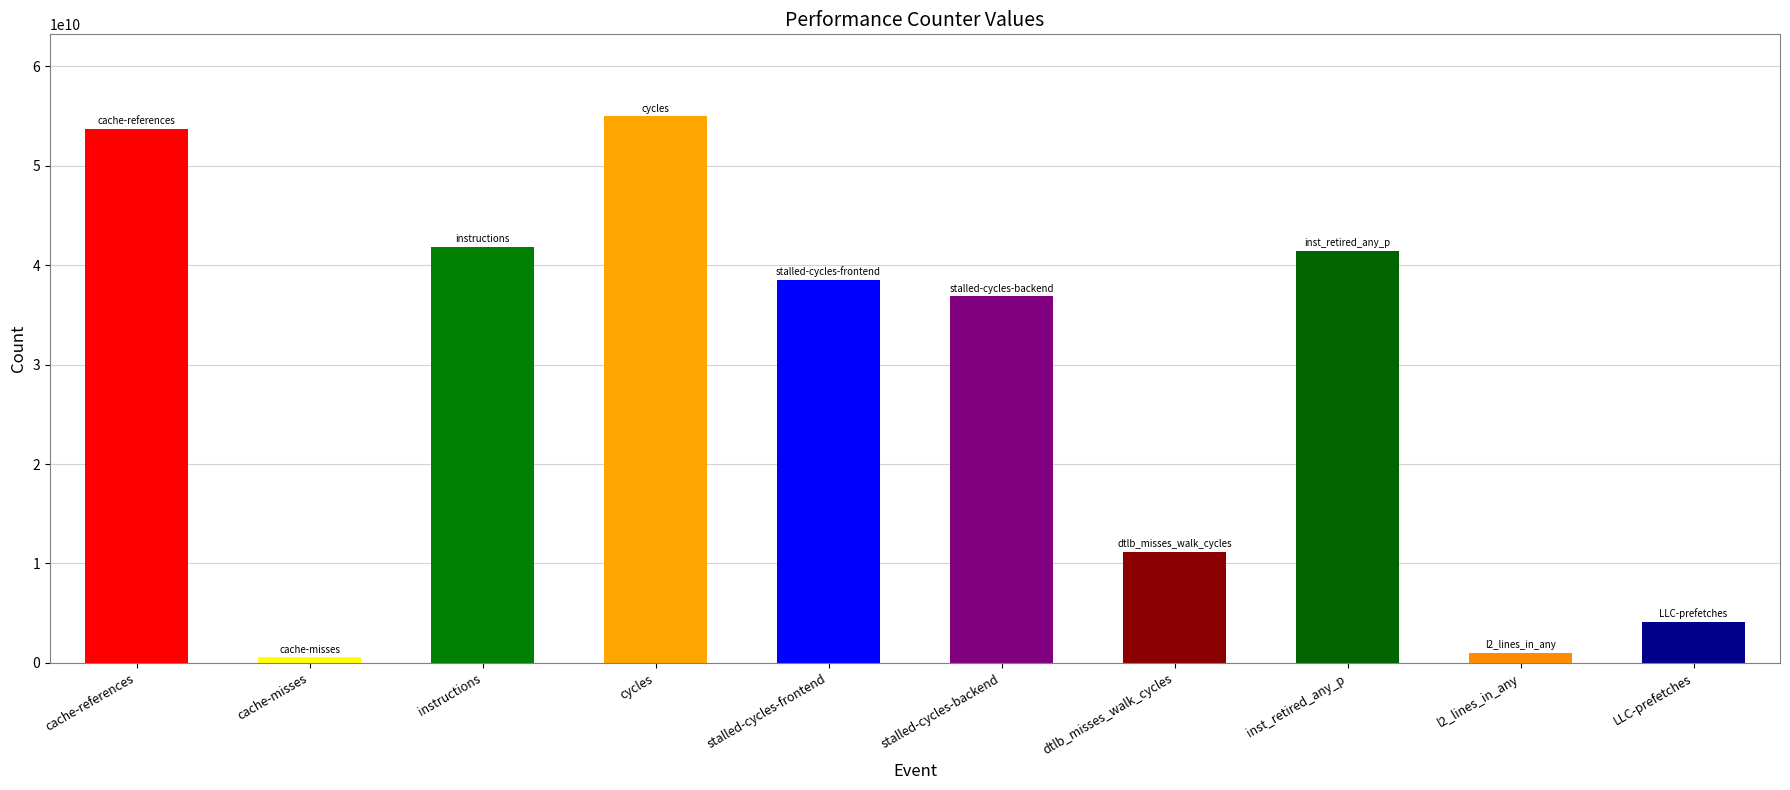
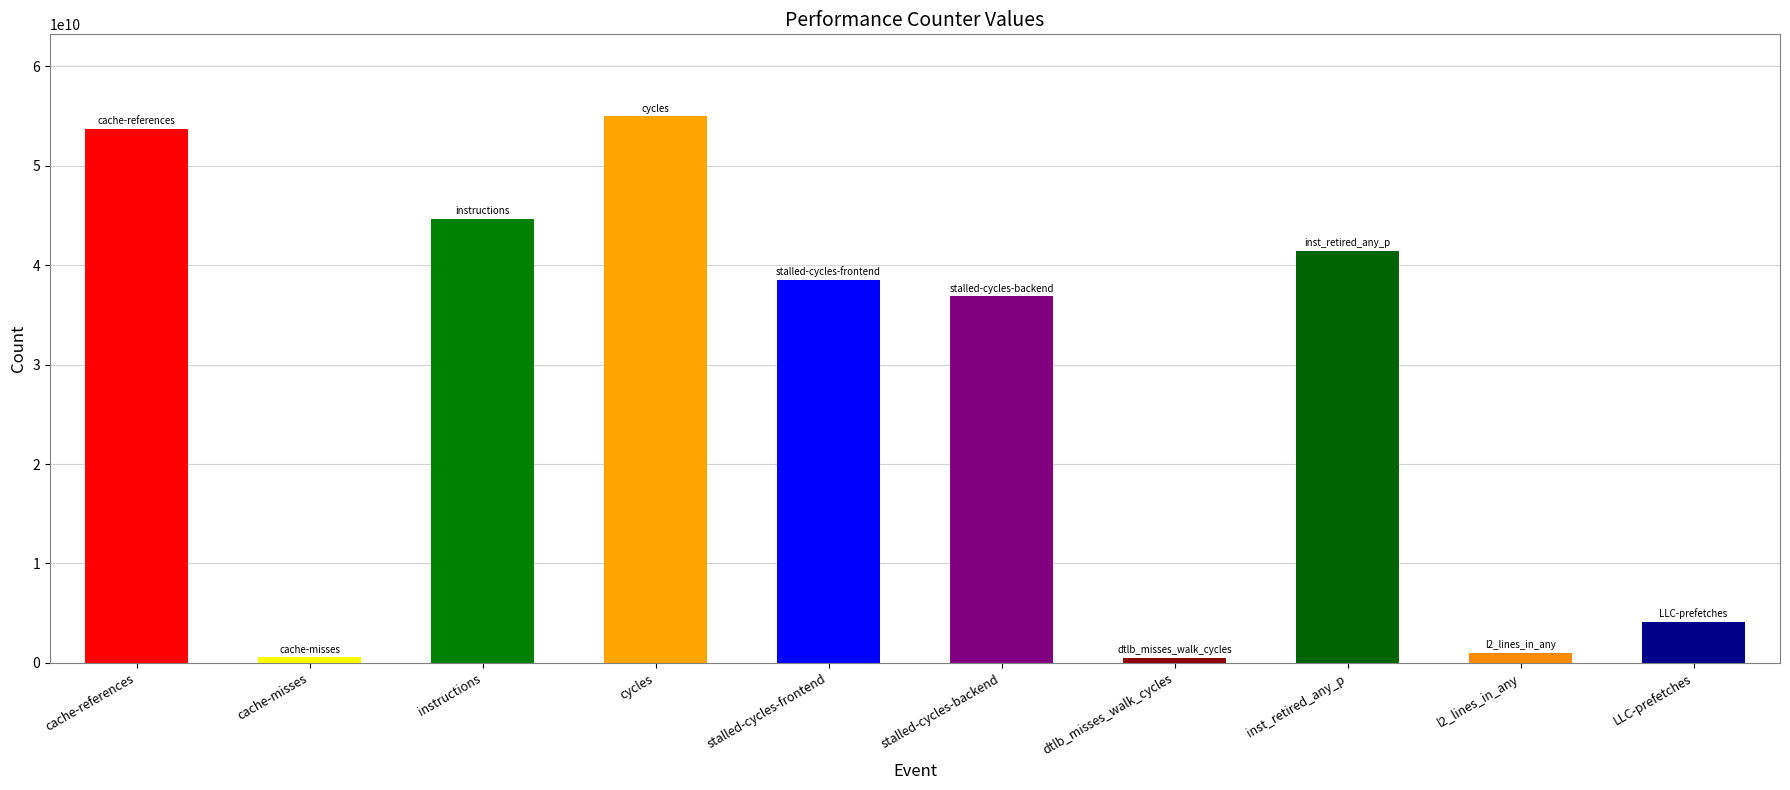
  {
    "cache-references": 54000000000,
    "cache-misses": 1000000000,
-   "instructions": 42000000000,
+   "instructions": 45000000000,
    "cycles": 55000000000,
    "stalled-cycles-frontend": 39000000000,
    "stalled-cycles-backend": 37000000000,
-   "dtlb_misses_walk_cycles": 11000000000,
+   "dtlb_misses_walk_cycles": 1000000000,
    "inst_retired_any_p": 41000000000,
    "l2_lines_in_any": 1000000000,
    "LLC-prefetches": 4000000000
  }
